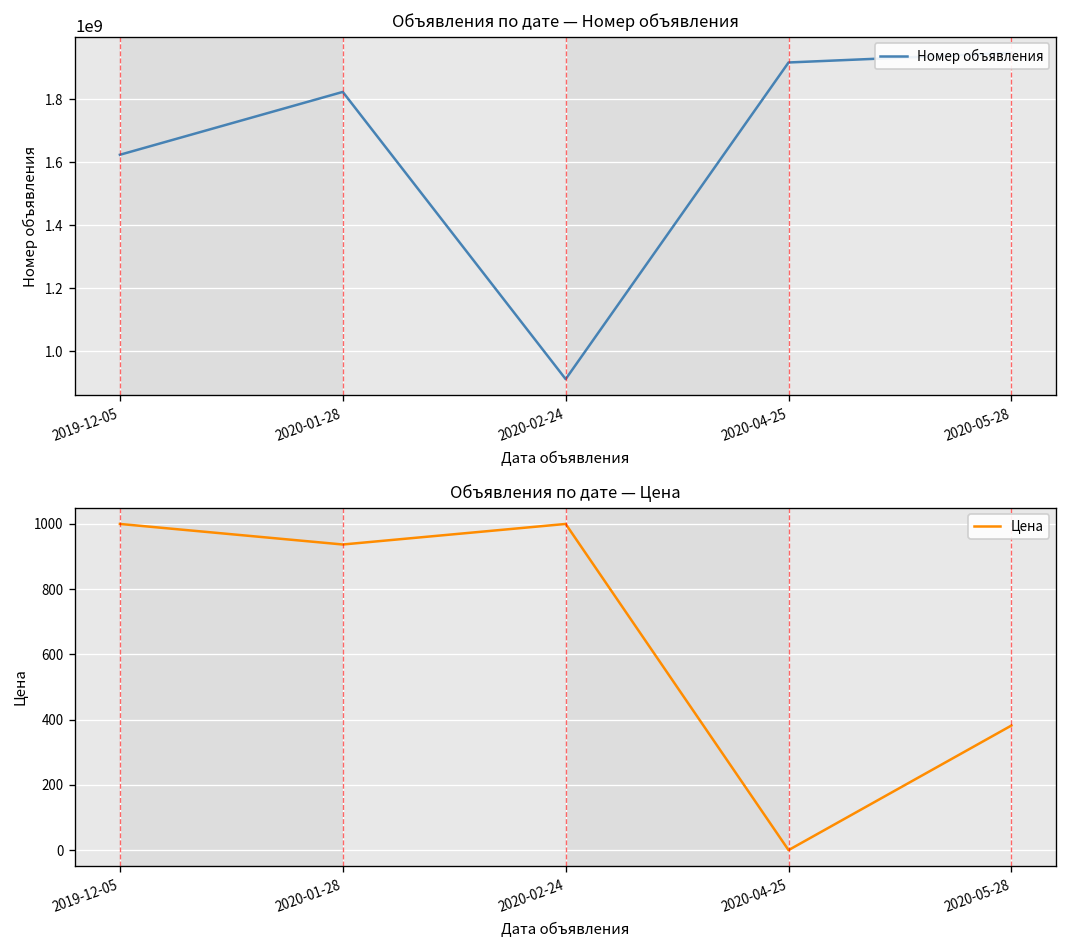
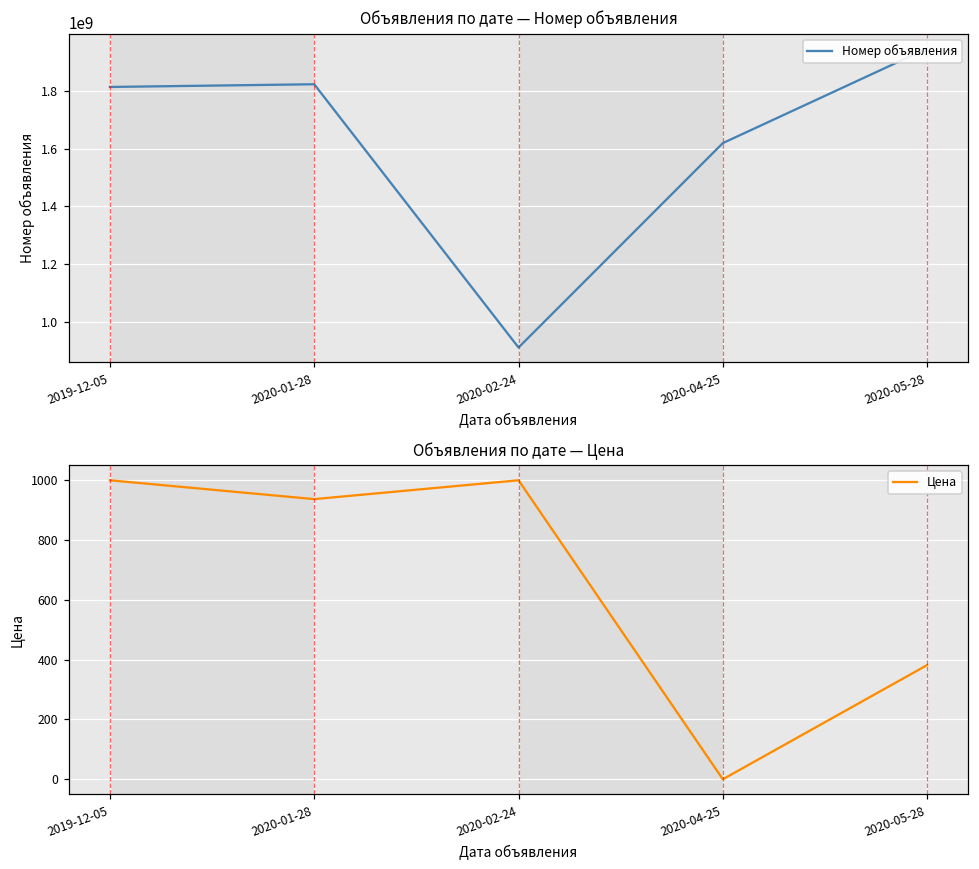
  {
    "Объявления по дате — Номер объявления": {
-     "2019-12-05": 1620000000,
+     "2019-12-05": 1810000000,
      "2020-01-28": 1820000000,
      "2020-02-24": 910000000,
-     "2020-04-25": 1920000000
+     "2020-04-25": 1620000000
    },
    "Объявления по дате — Цена": {
      "2019-12-05": 1000,
      "2020-01-28": 940,
      "2020-02-24": 1000,
      "2020-04-25": 0,
      "2020-05-28": 380
    }
  }
